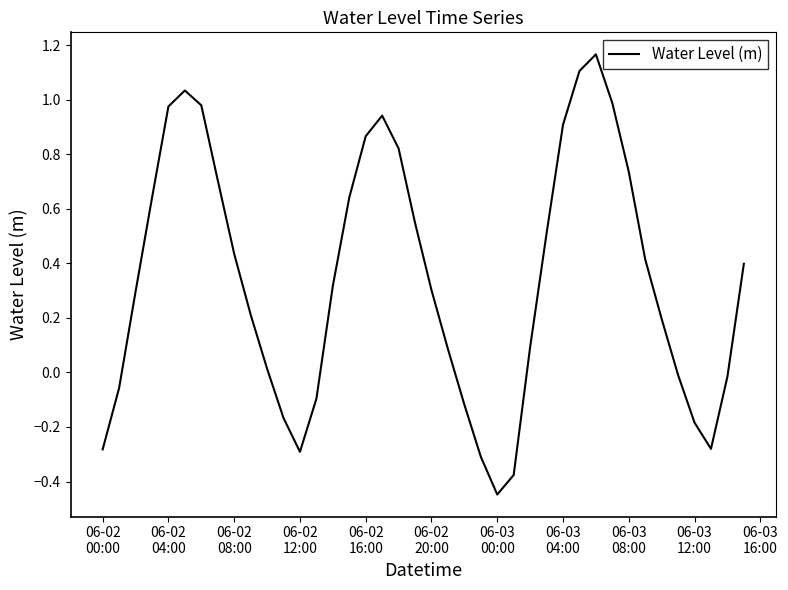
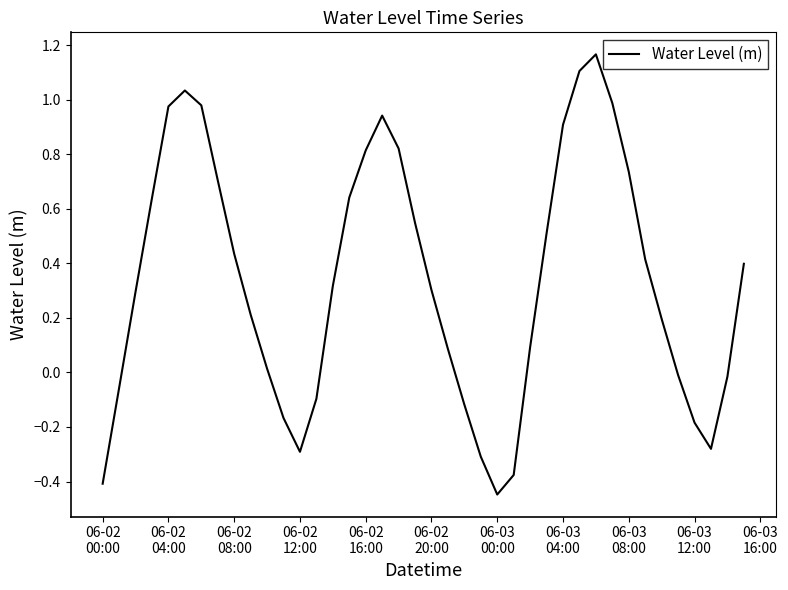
  {
-   "06-02 00:00": -0.28,
+   "06-02 00:00": -0.41,
    "06-02 04:00": 0.97,
    "06-02 08:00": 0.43,
    "06-02 12:00": -0.29,
-   "06-02 16:00": 0.87,
+   "06-02 16:00": 0.81,
    "06-02 20:00": 0.30,
    "06-03 00:00": -0.45,
    "06-03 04:00": 0.91,
    "06-03 08:00": 0.74,
    "06-03 12:00": -0.18
  }
